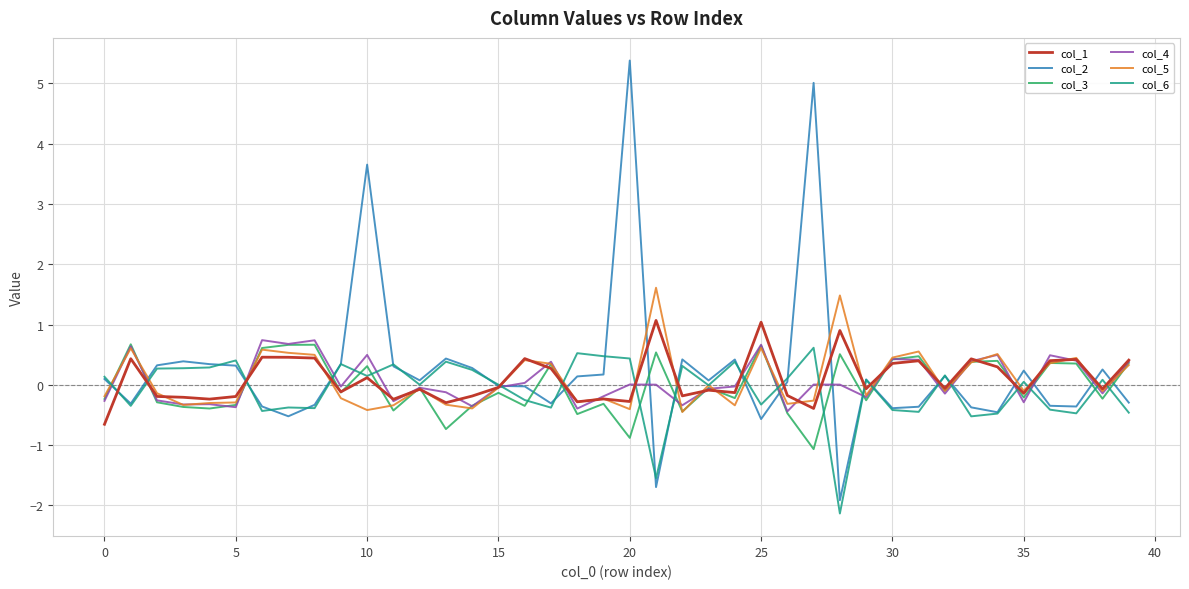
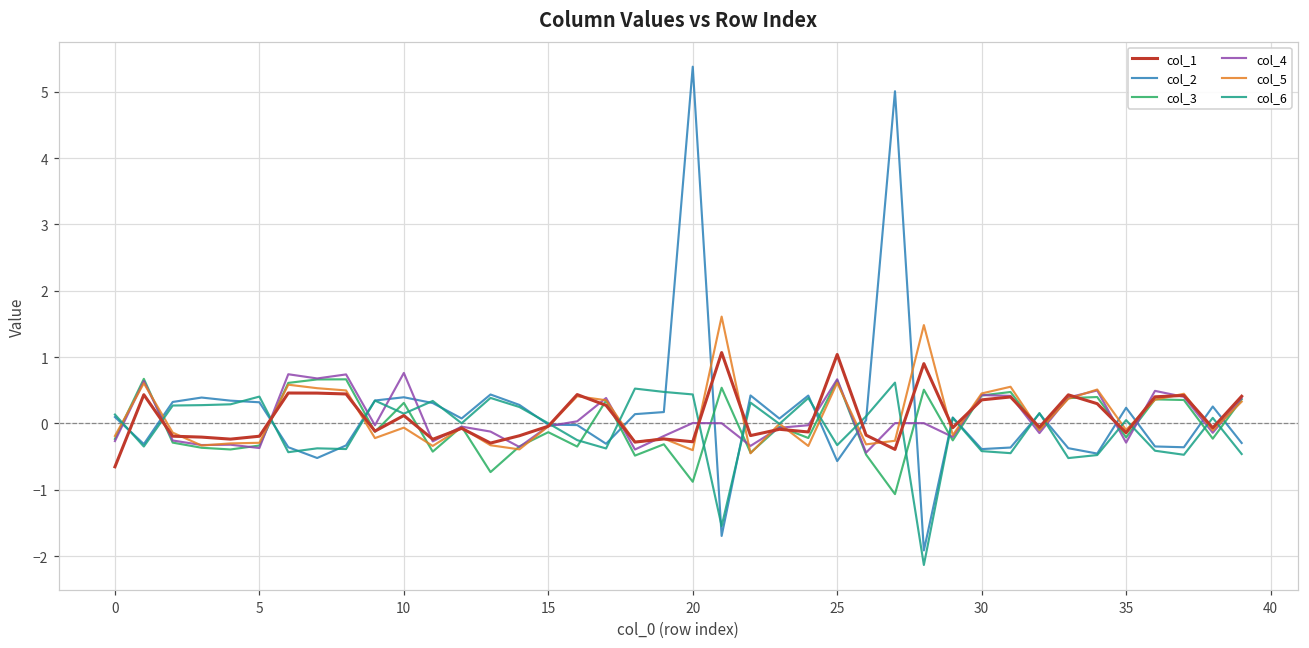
  {
    "col_1": {
      "0": -0.7,
      "5": -0.2,
      "20": -0.3,
      "25": 1.0,
      "30": 0.4
    },
    "col_2": {
      "5": 0.3,
-     "10": 3.7,
+     "10": 0.4,
      "20": 5.4,
      "25": -0.6,
      "35": 0.2
    },
    "col_4": {
-     "10": 0.5,
+     "10": 0.8,
      "20": 0.0,
      "35": -0.3
    },
    "col_5": {
      "0": -0.2,
-     "10": -0.4,
+     "10": -0.1,
      "20": -0.4
    }
  }
